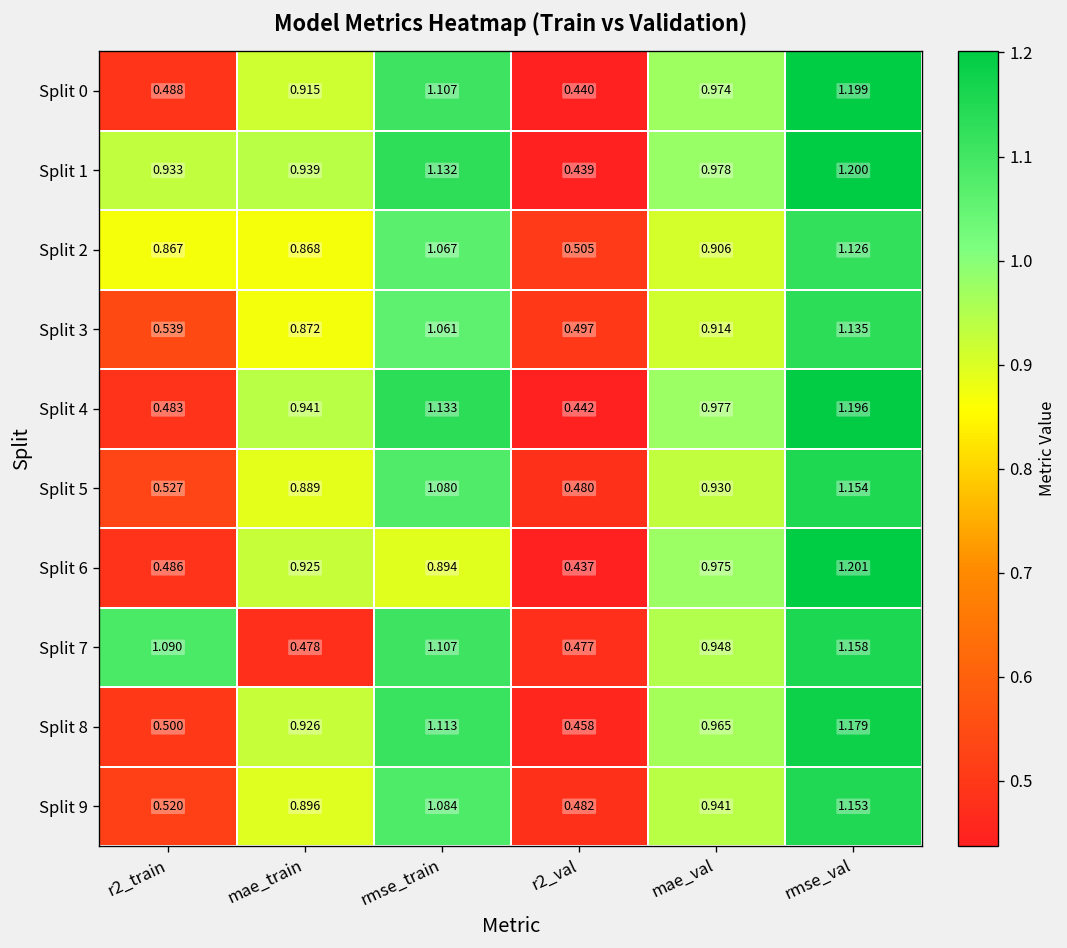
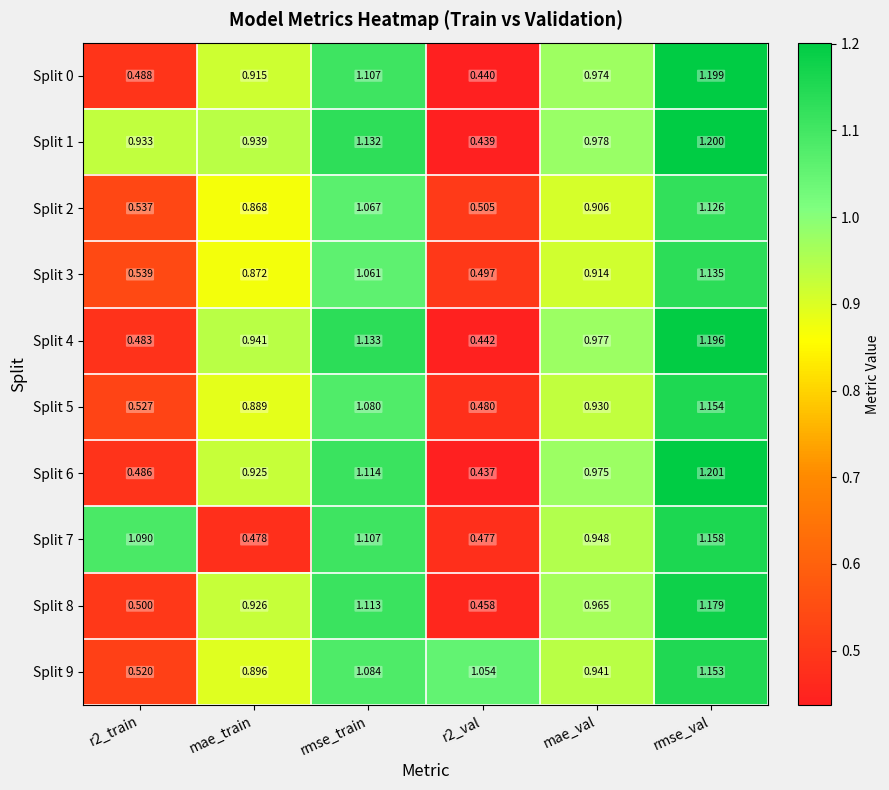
  {
    "Split 2": {
-     "r2_train": 0.867
+     "r2_train": 0.537
    },
    "Split 6": {
-     "rmse_train": 0.894
+     "rmse_train": 1.114
    },
    "Split 9": {
-     "r2_val": 0.482
+     "r2_val": 1.054
    }
  }
